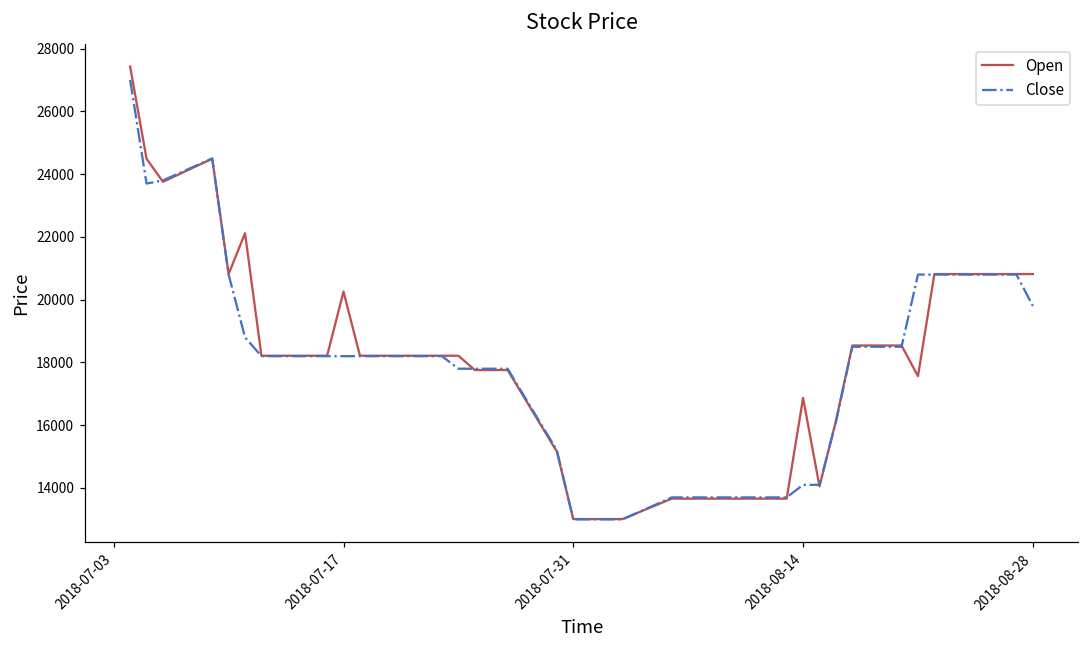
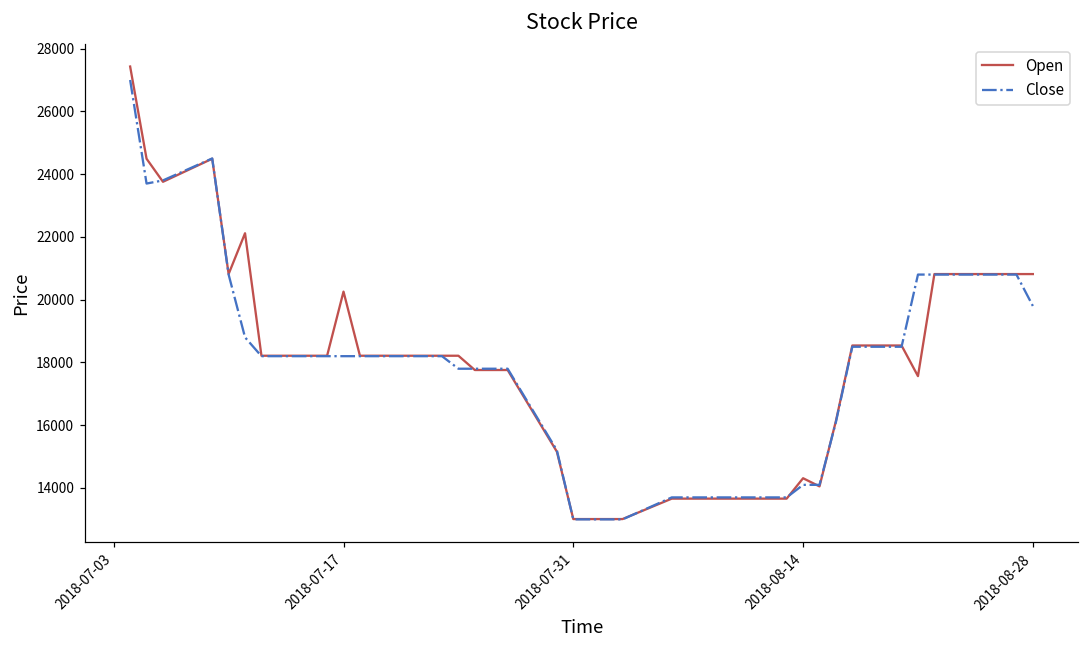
  {
    "Open": {
      "2018-07-17": 20300,
-     "2018-08-14": 16900,
+     "2018-08-14": 14300,
      "2018-08-28": 20800
    },
    "Close": {
      "2018-07-17": 18200,
      "2018-08-14": 14100,
      "2018-08-28": 19800
    }
  }
